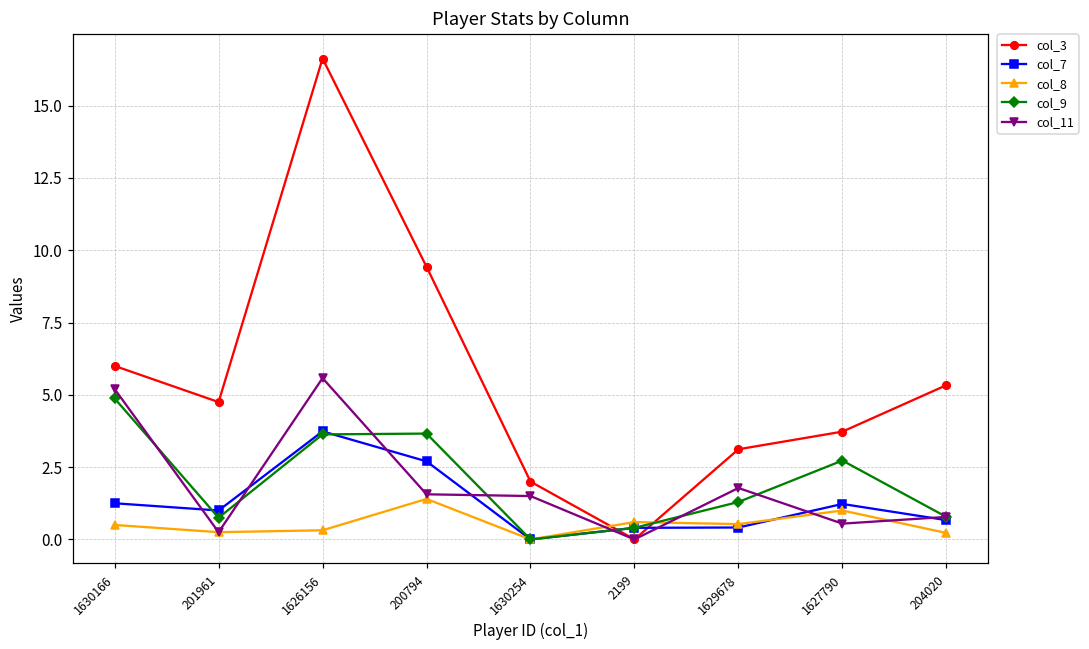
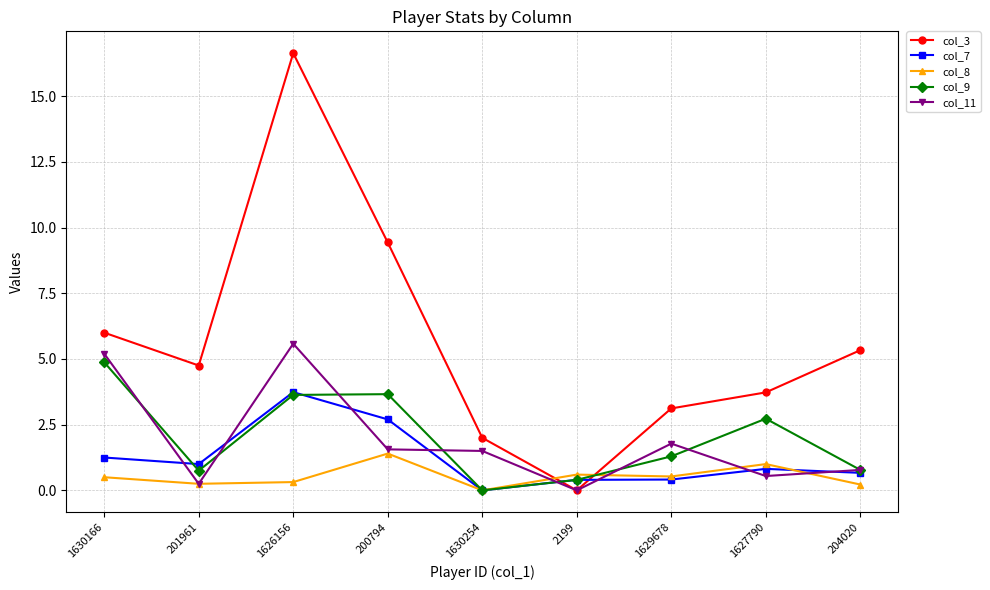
  {
    "col_3": {
      "1630166": 6.0,
      "201961": 4.8,
      "1626156": 16.6,
      "200794": 9.4,
      "1630254": 2.0,
      "1629678": 3.1,
      "1627790": 3.7,
      "204020": 5.3
    },
    "col_7": {
      "1630166": 1.3,
      "201961": 1.0,
      "1626156": 3.7,
      "200794": 2.7,
      "1629678": 0.4,
-     "1627790": 1.2,
+     "1627790": 0.8,
      "204020": 0.7
    },
    "col_8": {
      "1630166": 0.5,
      "1626156": 0.3,
      "200794": 1.4,
      "2199": 0.6,
      "1629678": 0.5,
      "1627790": 1.0,
      "204020": 0.2
    },
    "col_9": {
      "1630166": 4.9,
      "201961": 0.8,
      "1626156": 3.6,
      "200794": 3.7,
      "1629678": 1.3,
      "1627790": 2.7
    },
    "col_11": {
      "1630166": 5.2,
      "1626156": 5.6,
      "200794": 1.6,
      "1630254": 1.5,
      "1629678": 1.8,
      "1627790": 0.5
    }
  }
